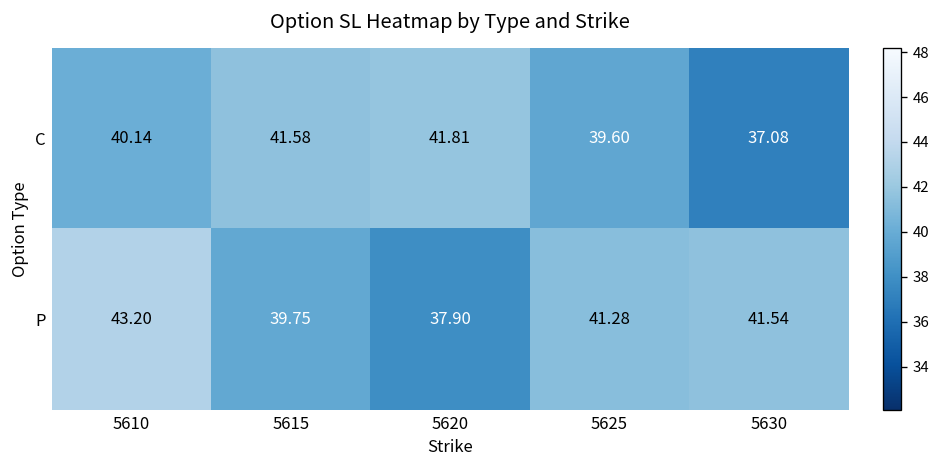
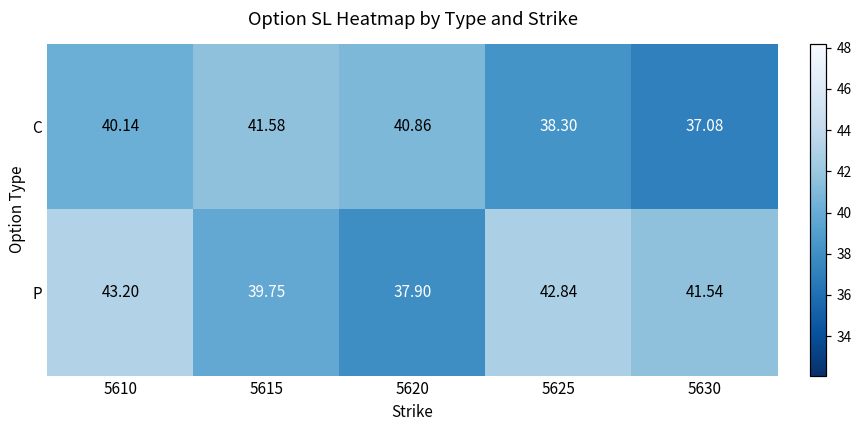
  {
    "C": {
      "5610": 40.14,
      "5615": 41.58,
-     "5620": 41.81,
-     "5625": 39.60,
+     "5620": 40.86,
+     "5625": 38.30,
      "5630": 37.08
    },
    "P": {
      "5610": 43.20,
      "5615": 39.75,
      "5620": 37.90,
-     "5625": 41.28,
+     "5625": 42.84,
      "5630": 41.54
    }
  }
